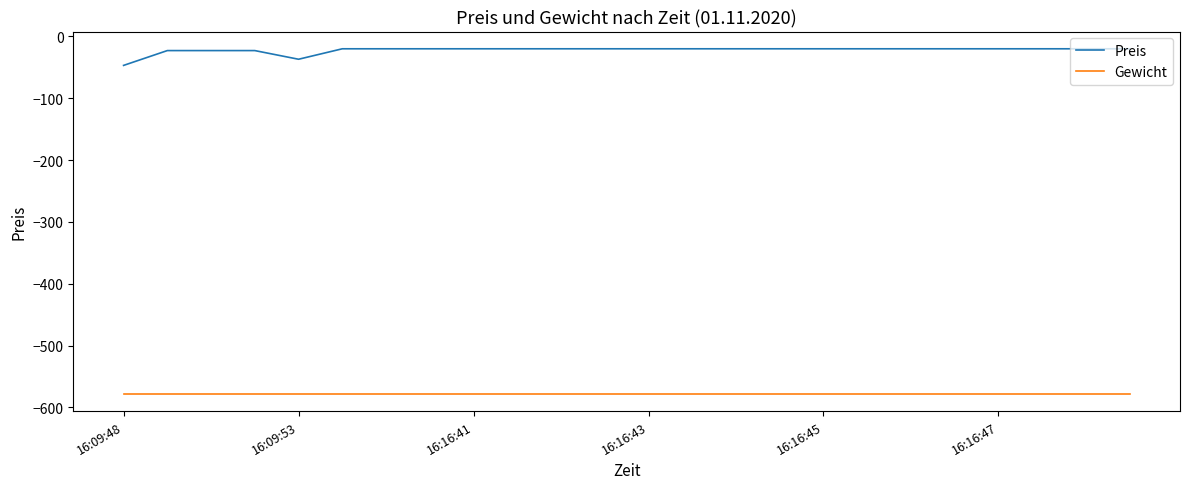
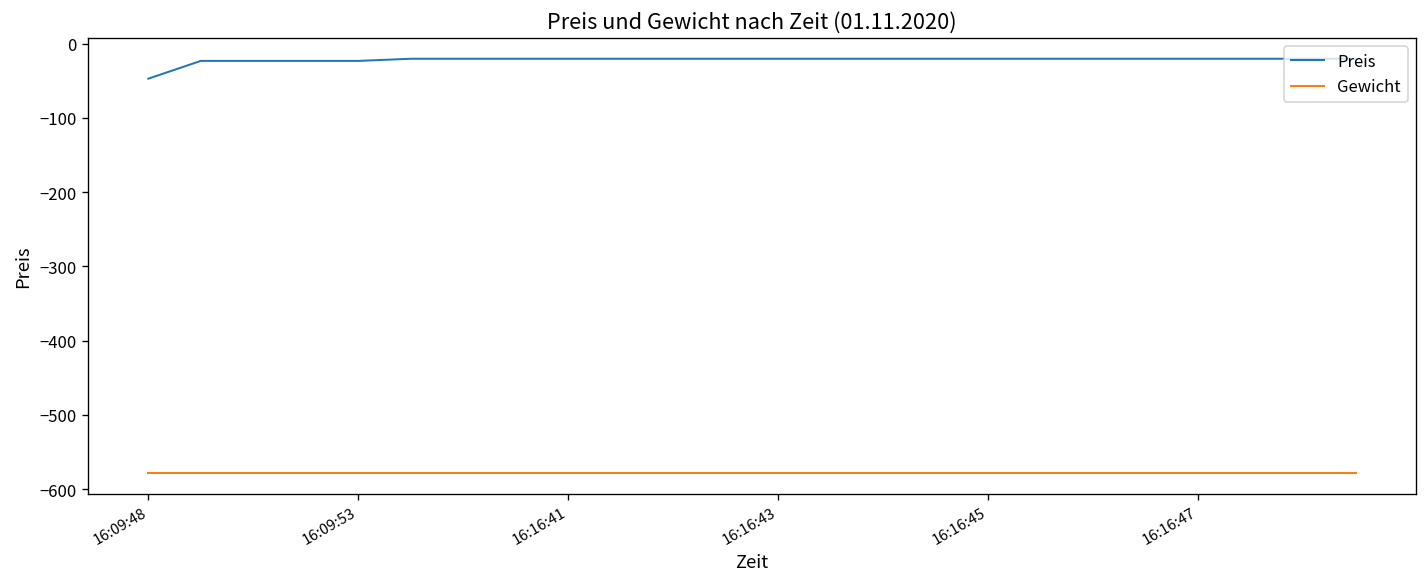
  {
    "Preis": {
      "16:09:48": -50,
-     "16:09:53": -40,
+     "16:09:53": -20,
      "16:16:43": -20
    },
    "Gewicht": {
      "16:09:48": -580,
      "16:09:53": -580,
      "16:16:43": -580
    }
  }
